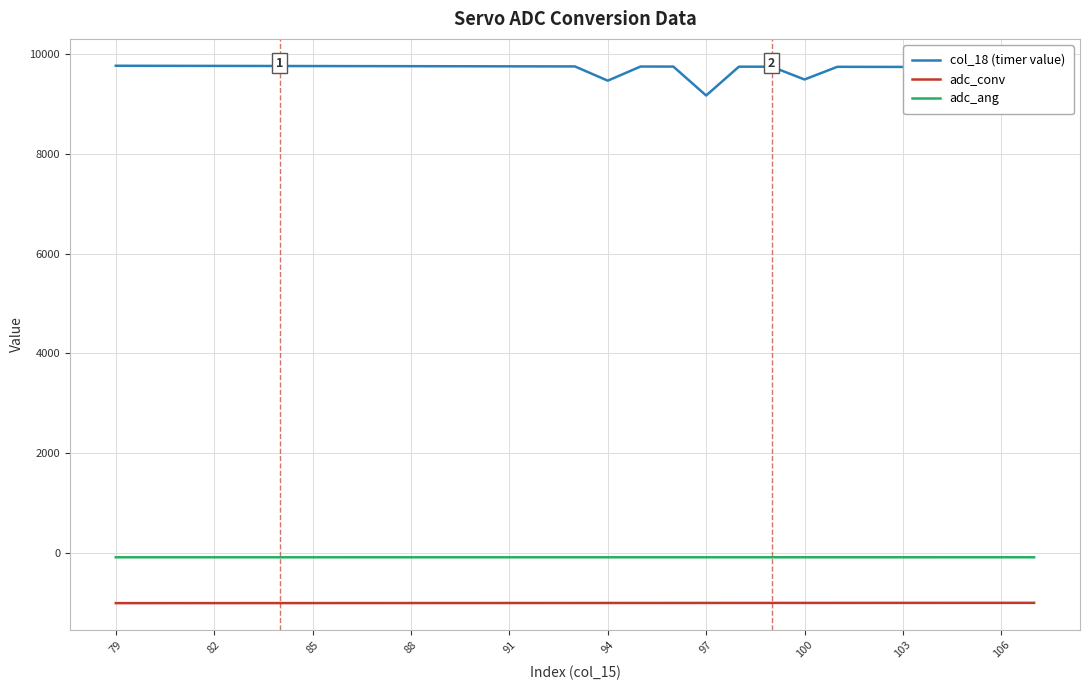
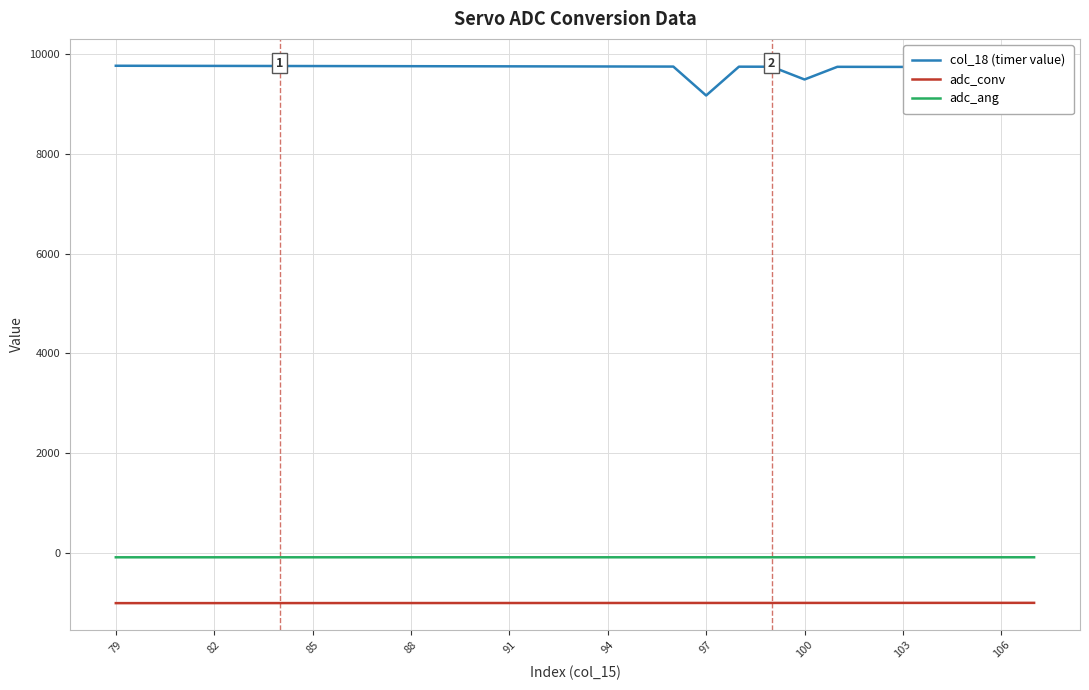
  {
    "col_18 (timer value)": {
      "79": 9800,
      "82": 9800,
      "85": 9800,
      "88": 9800,
      "91": 9800,
-     "94": 9500,
+     "94": 9800,
      "97": 9200,
      "100": 9500,
      "103": 9700
    },
    "adc_conv": {
      "79": -1000,
      "82": -1000,
      "85": -1000,
      "88": -1000,
      "91": -1000,
      "94": -1000,
      "97": -1000,
      "100": -1000,
      "103": -1000,
      "106": -1000
    },
    "adc_ang": {
      "79": -100,
      "82": -100,
      "85": -100,
      "88": -100,
      "91": -100,
      "94": -100,
      "97": -100,
      "100": -100,
      "103": -100,
      "106": -100
    }
  }
